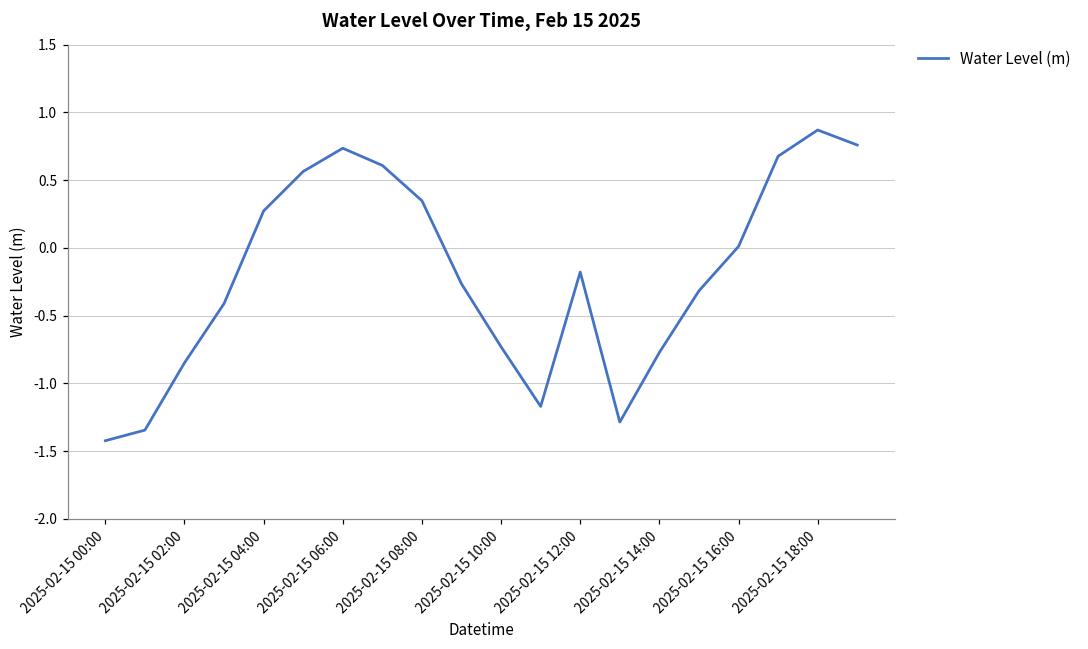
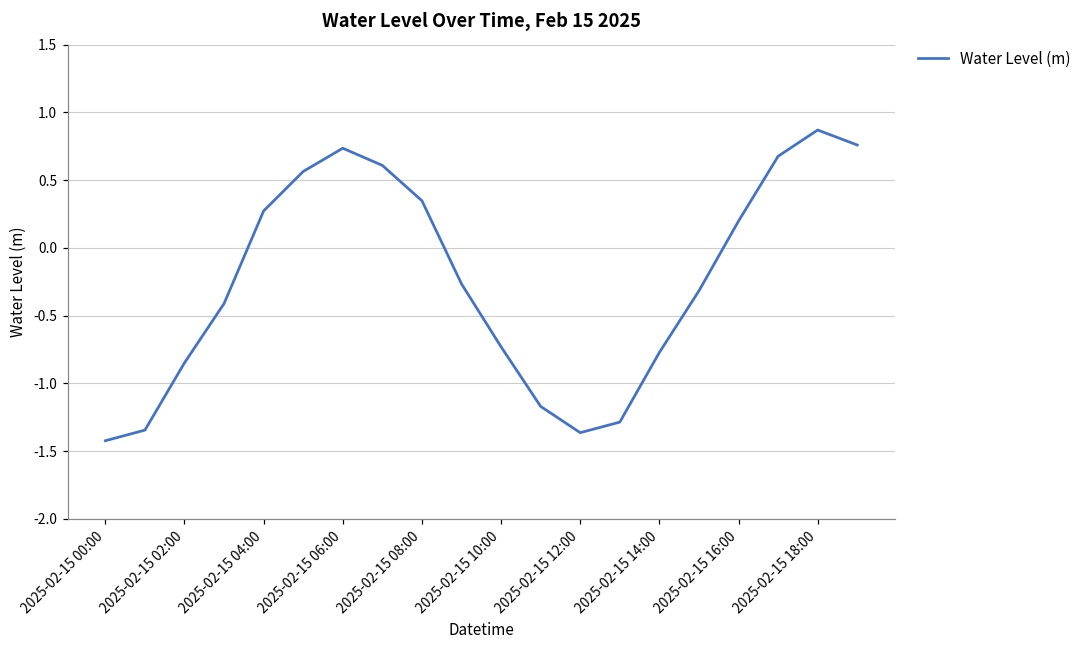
  {
    "2025-02-15 00:00": -1.42,
    "2025-02-15 02:00": -0.85,
    "2025-02-15 04:00": 0.27,
    "2025-02-15 06:00": 0.74,
    "2025-02-15 08:00": 0.35,
    "2025-02-15 10:00": -0.73,
-   "2025-02-15 12:00": -0.18,
+   "2025-02-15 12:00": -1.36,
    "2025-02-15 14:00": -0.77,
-   "2025-02-15 16:00": 0.01,
+   "2025-02-15 16:00": 0.20,
    "2025-02-15 18:00": 0.87
  }
